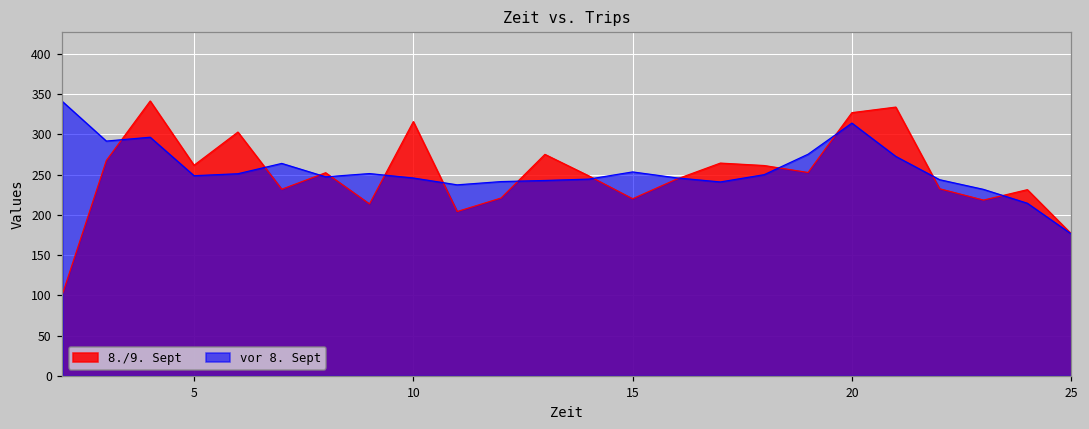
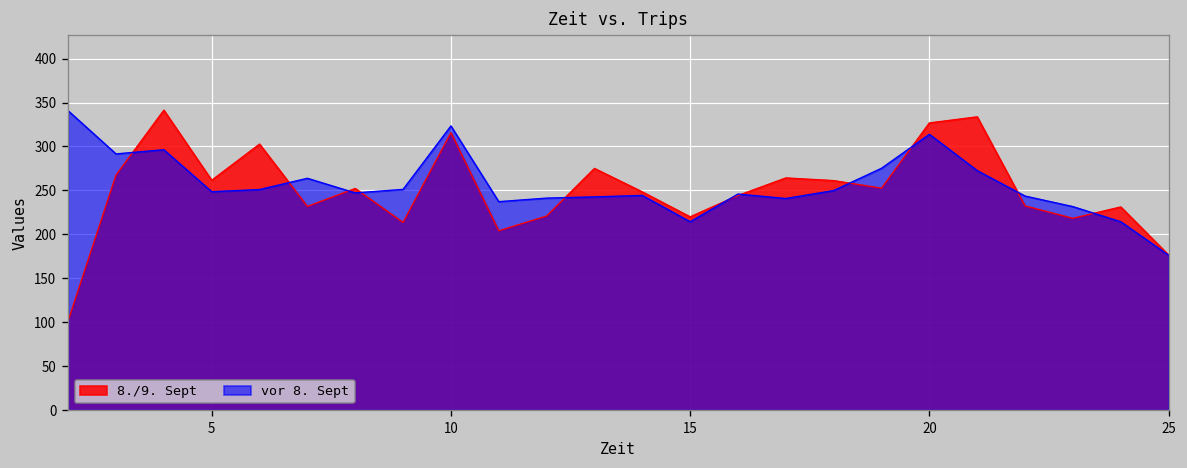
  {
    "8./9. Sept": {
      "5": 260,
      "10": 320,
      "15": 220,
      "20": 330
    },
    "vor 8. Sept": {
      "5": 250,
-     "10": 250,
-     "15": 250,
+     "10": 320,
+     "15": 210,
      "20": 310
    }
  }
